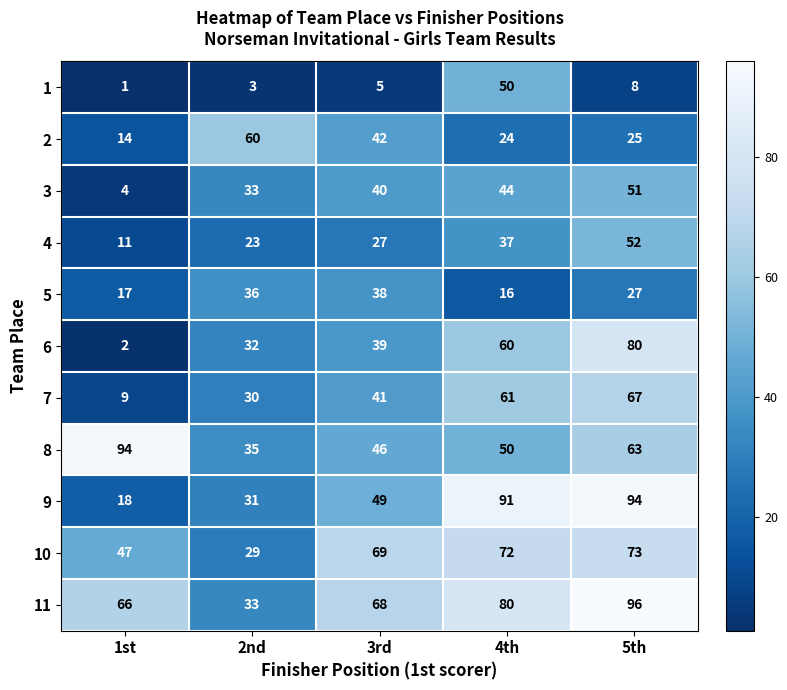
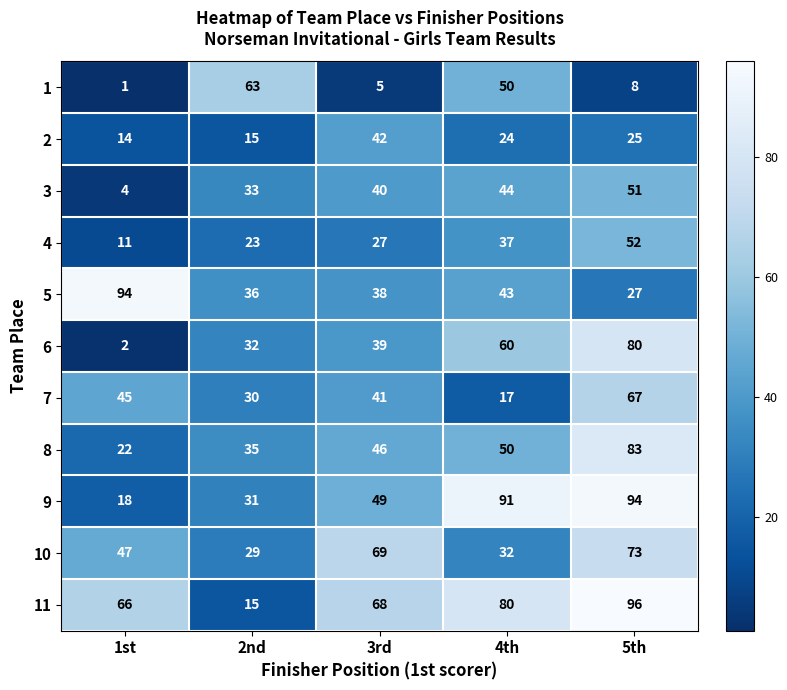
  {
    "1": {
      "1st": 1,
-     "2nd": 3,
+     "2nd": 63,
      "3rd": 5,
      "4th": 50,
      "5th": 8
    },
    "2": {
      "1st": 14,
-     "2nd": 60,
+     "2nd": 15,
      "3rd": 42,
      "4th": 24,
      "5th": 25
    },
    "3": {
      "1st": 4,
      "2nd": 33,
      "3rd": 40,
      "4th": 44,
      "5th": 51
    },
    "4": {
      "1st": 11,
      "2nd": 23,
      "3rd": 27,
      "4th": 37,
      "5th": 52
    },
    "5": {
-     "1st": 17,
+     "1st": 94,
      "2nd": 36,
      "3rd": 38,
-     "4th": 16,
+     "4th": 43,
      "5th": 27
    },
    "6": {
      "1st": 2,
      "2nd": 32,
      "3rd": 39,
      "4th": 60,
      "5th": 80
    },
    "7": {
-     "1st": 9,
+     "1st": 45,
      "2nd": 30,
      "3rd": 41,
-     "4th": 61,
+     "4th": 17,
      "5th": 67
    },
    "8": {
-     "1st": 94,
+     "1st": 22,
      "2nd": 35,
      "3rd": 46,
      "4th": 50,
-     "5th": 63
+     "5th": 83
    },
    "9": {
      "1st": 18,
      "2nd": 31,
      "3rd": 49,
      "4th": 91,
      "5th": 94
    },
    "10": {
      "1st": 47,
      "2nd": 29,
      "3rd": 69,
-     "4th": 72,
+     "4th": 32,
      "5th": 73
    },
    "11": {
      "1st": 66,
-     "2nd": 33,
+     "2nd": 15,
      "3rd": 68,
      "4th": 80,
      "5th": 96
    }
  }
